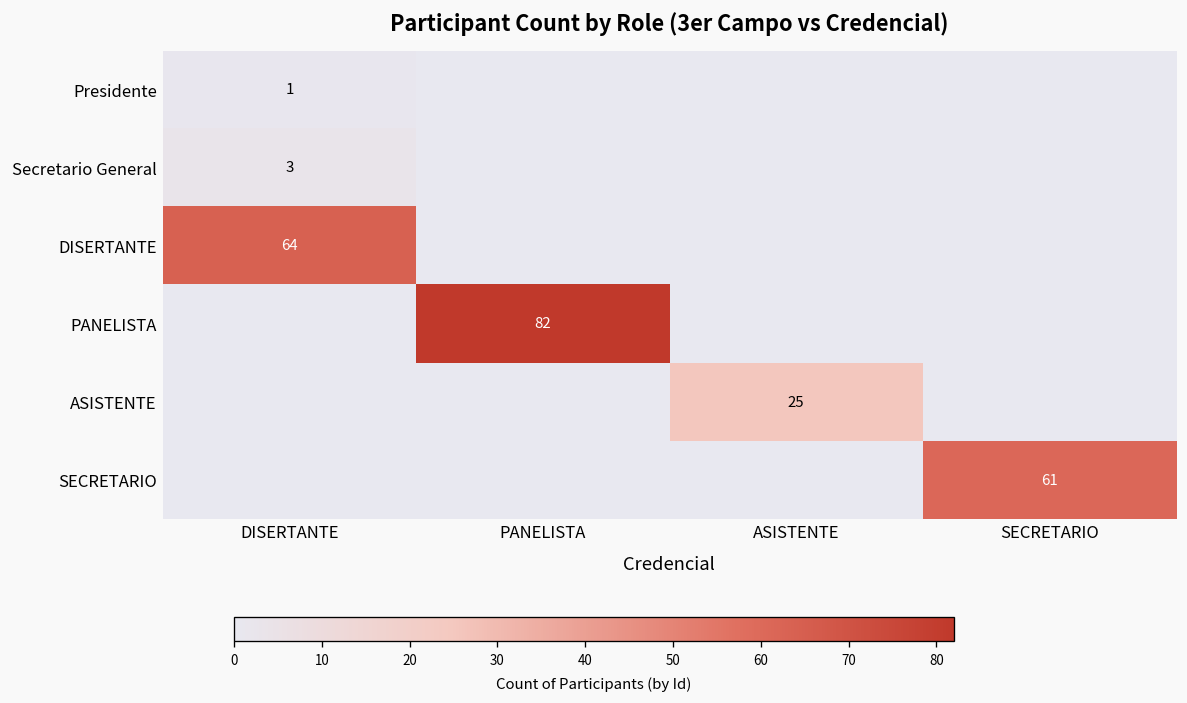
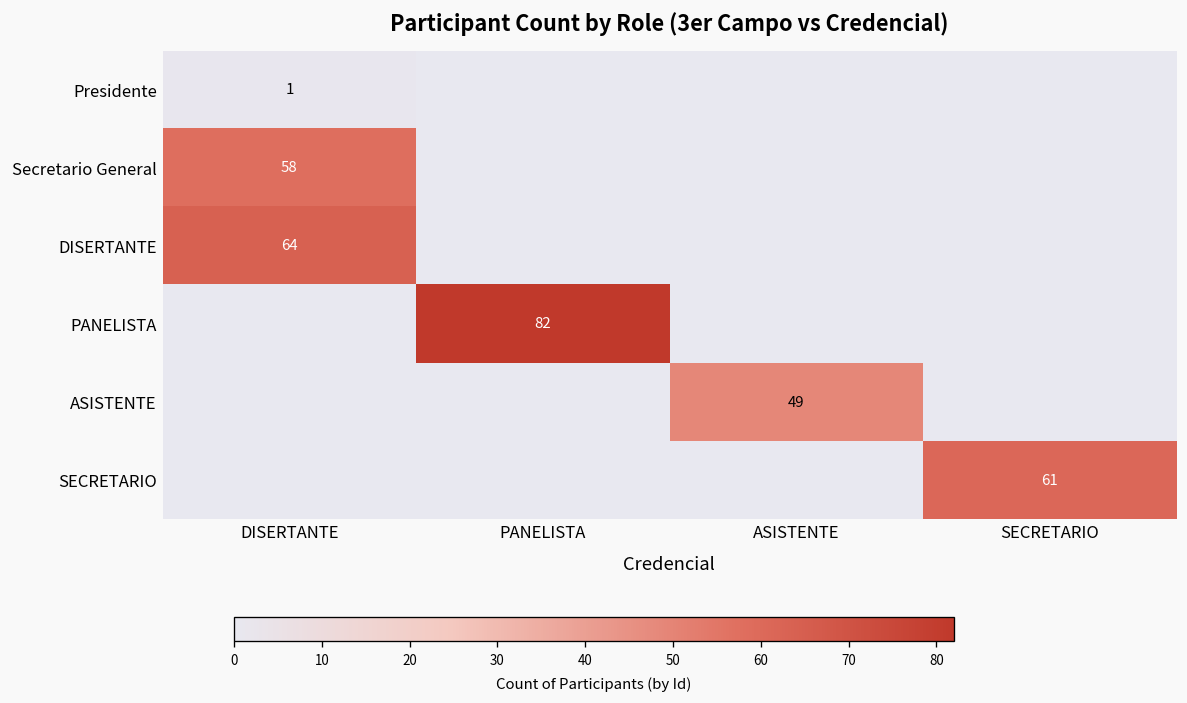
  {
    "Presidente": {
      "DISERTANTE": 1
    },
    "Secretario General": {
-     "DISERTANTE": 3
+     "DISERTANTE": 58
    },
    "DISERTANTE": {
      "DISERTANTE": 64
    },
    "PANELISTA": {
      "PANELISTA": 82
    },
    "ASISTENTE": {
-     "ASISTENTE": 25
+     "ASISTENTE": 49
    },
    "SECRETARIO": {
      "SECRETARIO": 61
    }
  }
